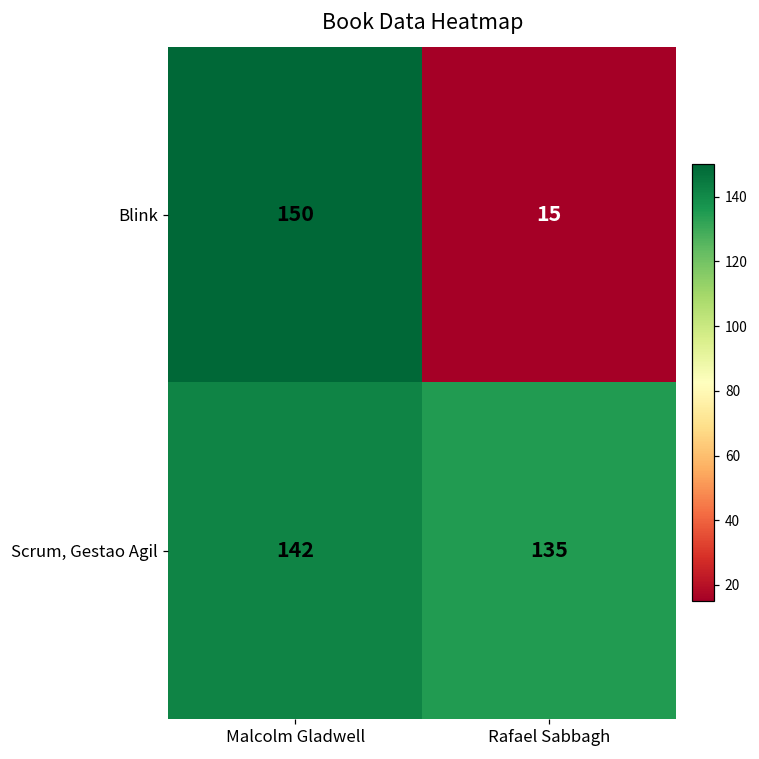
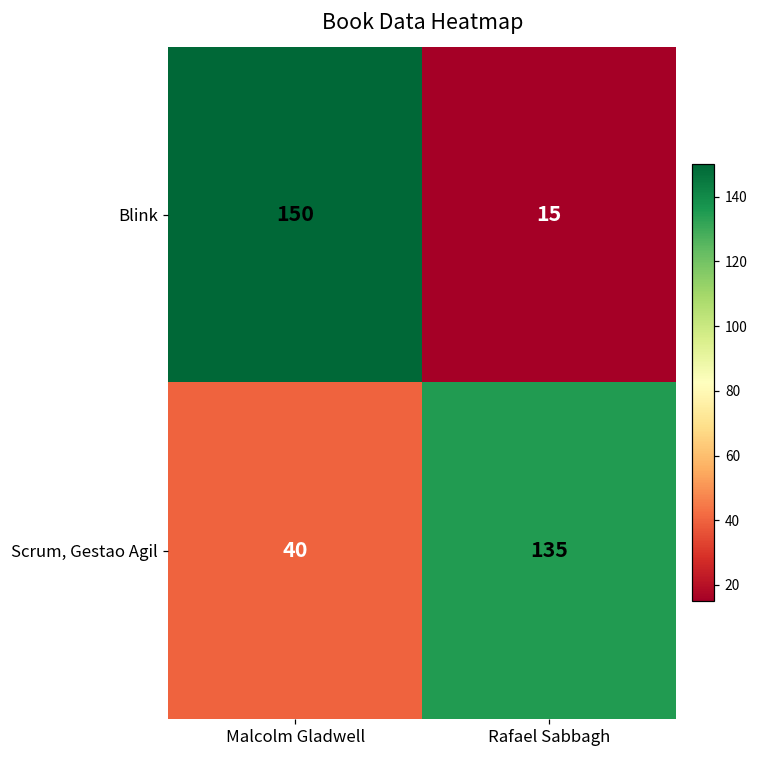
  {
    "Blink": {
      "Malcolm Gladwell": 150,
      "Rafael Sabbagh": 15
    },
    "Scrum, Gestao Agil": {
-     "Malcolm Gladwell": 142,
+     "Malcolm Gladwell": 40,
      "Rafael Sabbagh": 135
    }
  }
